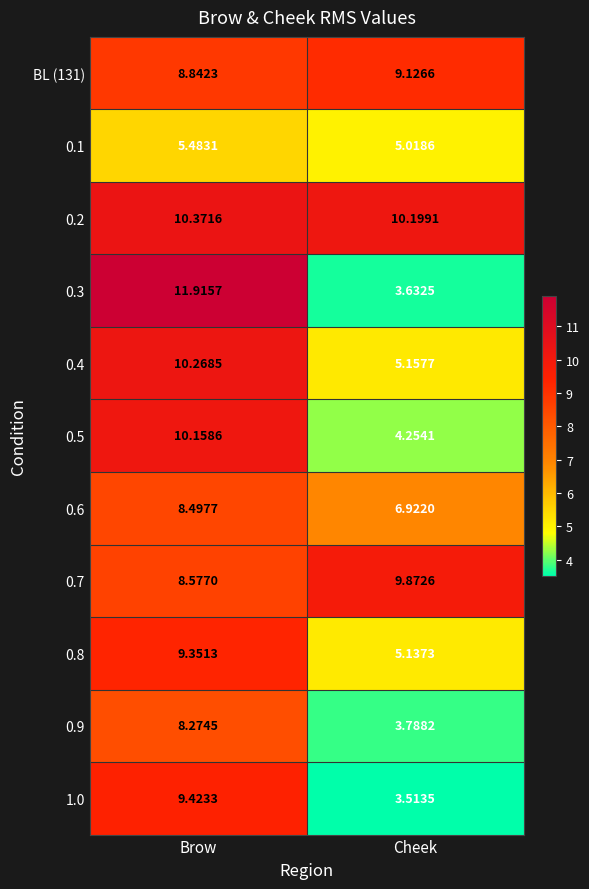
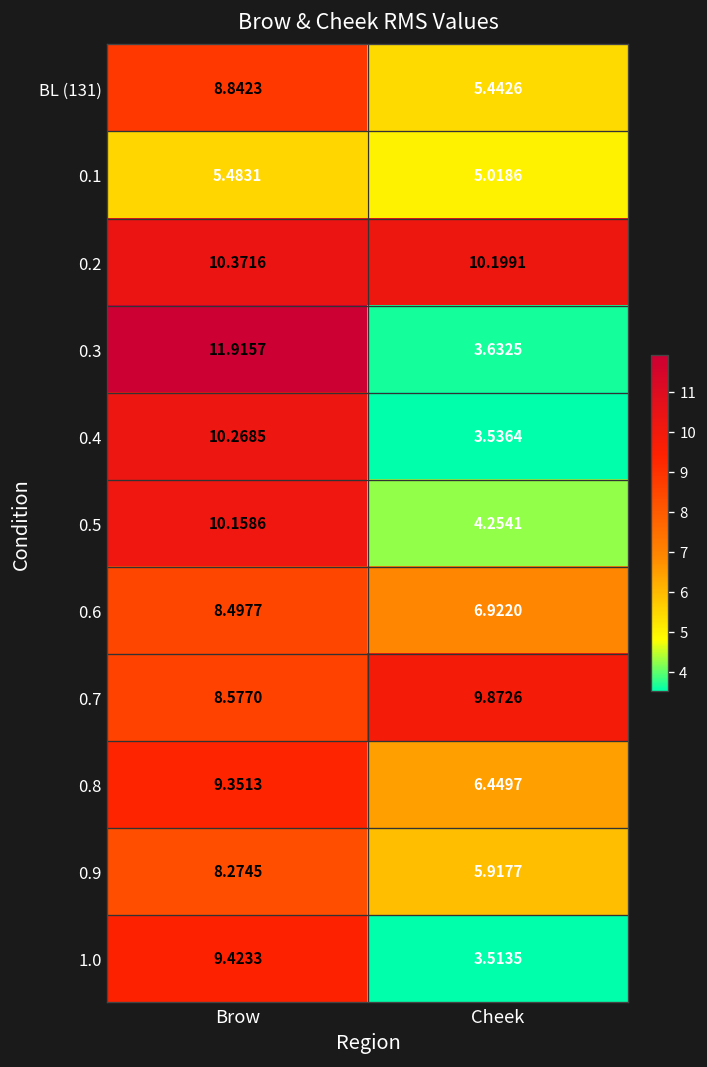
  {
    "BL (131)": {
      "Brow": 8.8423,
-     "Cheek": 9.1266
+     "Cheek": 5.4426
    },
    "0.1": {
      "Brow": 5.4831,
      "Cheek": 5.0186
    },
    "0.2": {
      "Brow": 10.3716,
      "Cheek": 10.1991
    },
    "0.3": {
      "Brow": 11.9157,
      "Cheek": 3.6325
    },
    "0.4": {
      "Brow": 10.2685,
-     "Cheek": 5.1577
+     "Cheek": 3.5364
    },
    "0.5": {
      "Brow": 10.1586,
      "Cheek": 4.2541
    },
    "0.6": {
      "Brow": 8.4977,
      "Cheek": 6.9220
    },
    "0.7": {
      "Brow": 8.5770,
      "Cheek": 9.8726
    },
    "0.8": {
      "Brow": 9.3513,
-     "Cheek": 5.1373
+     "Cheek": 6.4497
    },
    "0.9": {
      "Brow": 8.2745,
-     "Cheek": 3.7882
+     "Cheek": 5.9177
    },
    "1.0": {
      "Brow": 9.4233,
      "Cheek": 3.5135
    }
  }
